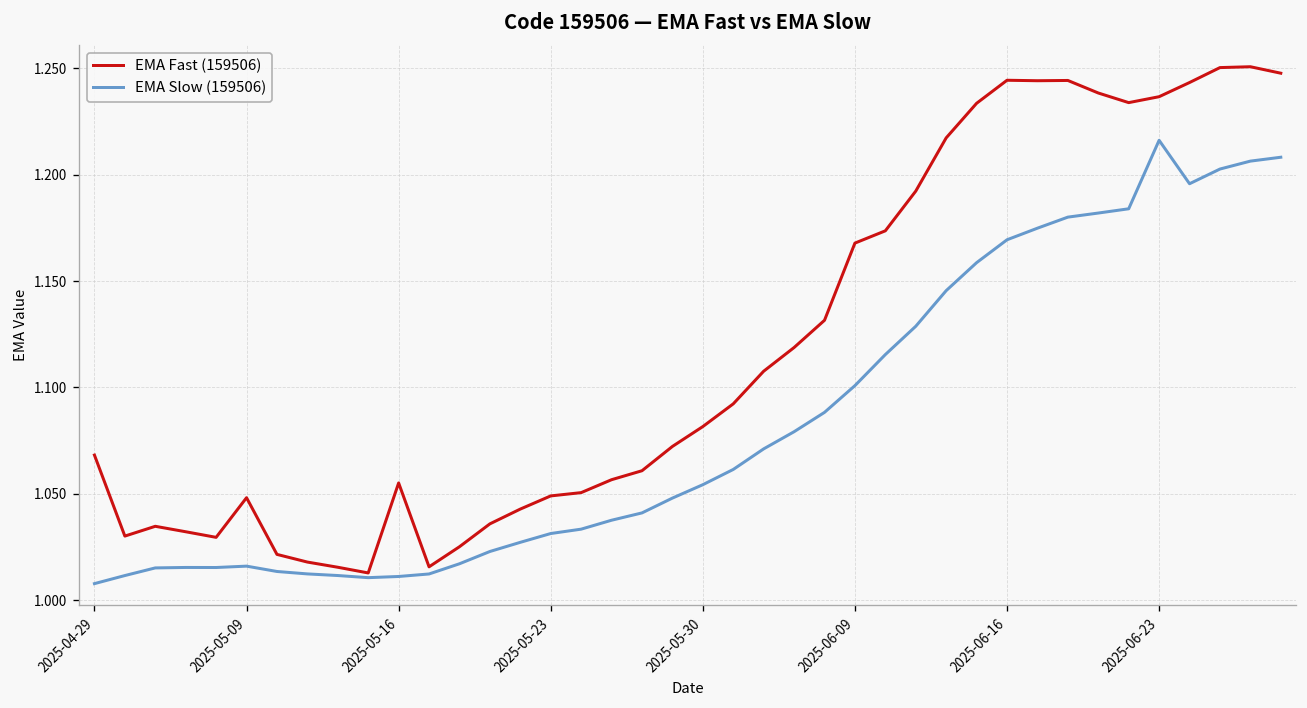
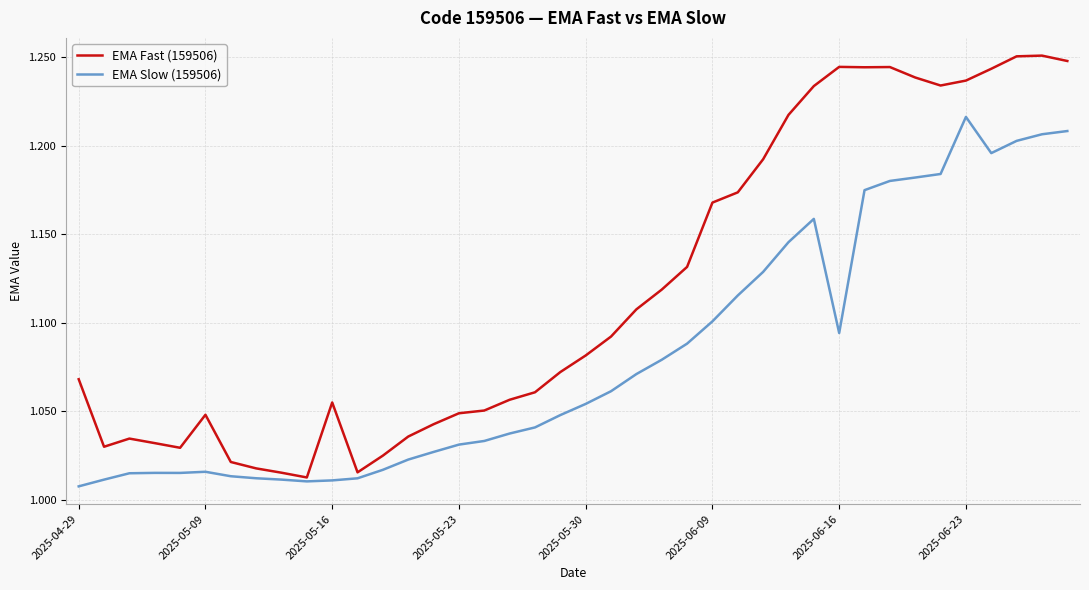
  {
    "EMA Fast (159506)": {
      "2025-04-29": 1.068,
      "2025-05-09": 1.048,
      "2025-05-16": 1.055,
      "2025-05-23": 1.049,
      "2025-05-30": 1.082,
      "2025-06-09": 1.168,
      "2025-06-16": 1.244,
      "2025-06-23": 1.237
    },
    "EMA Slow (159506)": {
      "2025-04-29": 1.008,
      "2025-05-09": 1.016,
      "2025-05-16": 1.011,
      "2025-05-23": 1.031,
      "2025-05-30": 1.054,
      "2025-06-09": 1.101,
-     "2025-06-16": 1.169,
+     "2025-06-16": 1.094,
      "2025-06-23": 1.216
    }
  }
